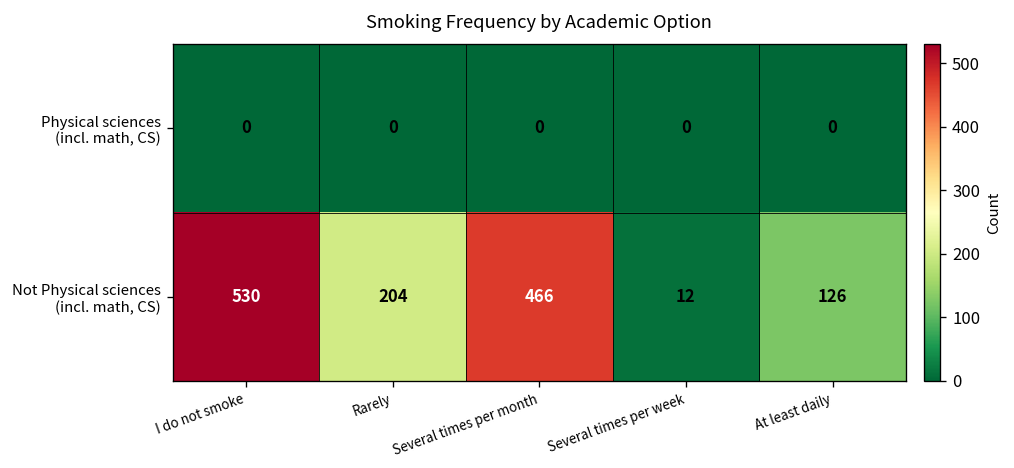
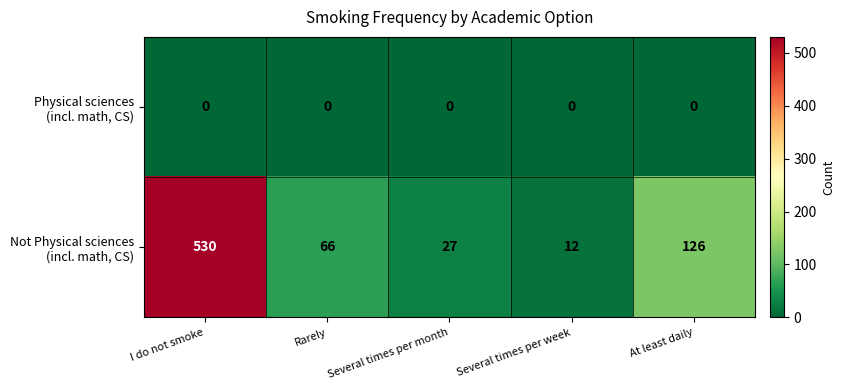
  {
    "Physical sciences (incl. math, CS)": {
      "I do not smoke": 0,
      "Rarely": 0,
      "Several times per month": 0,
      "Several times per week": 0,
      "At least daily": 0
    },
    "Not Physical sciences (incl. math, CS)": {
      "I do not smoke": 530,
-     "Rarely": 204,
-     "Several times per month": 466,
+     "Rarely": 66,
+     "Several times per month": 27,
      "Several times per week": 12,
      "At least daily": 126
    }
  }
